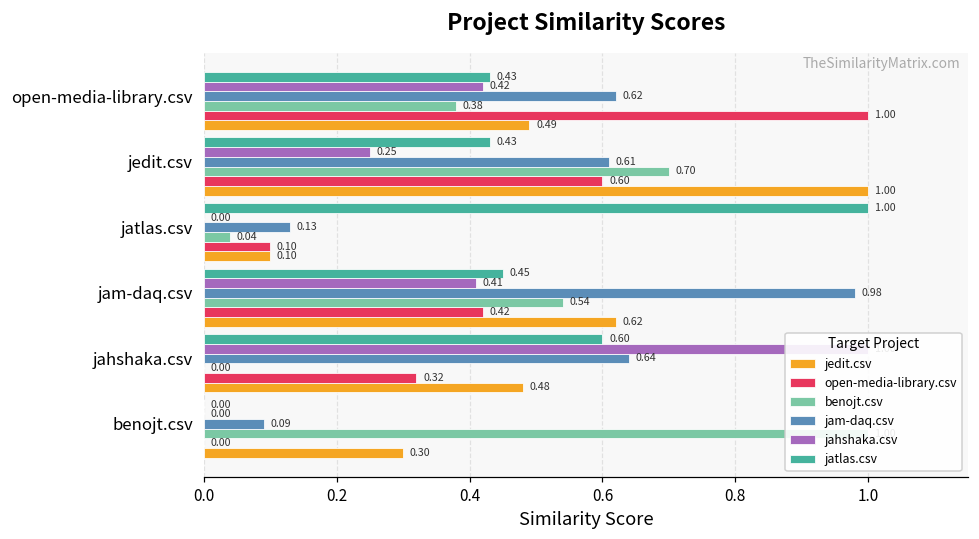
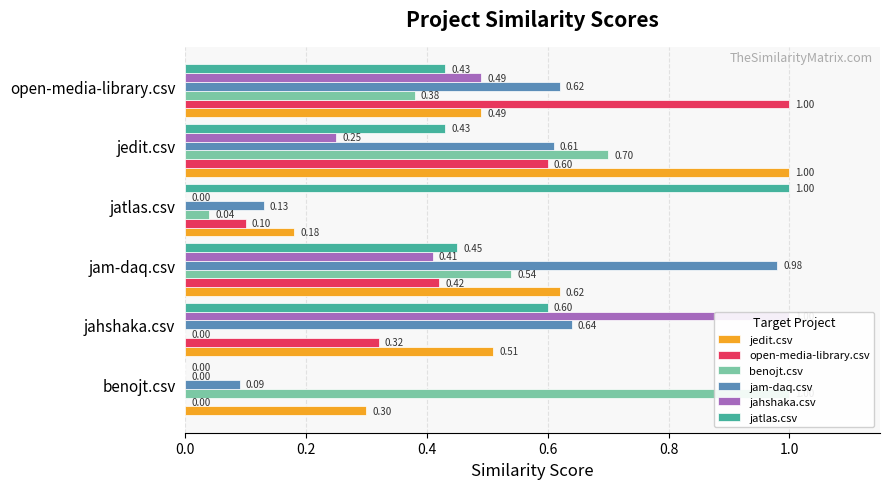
  {
    "jedit.csv": {
      "open-media-library.csv": 0.49,
      "jedit.csv": 1.00,
-     "jatlas.csv": 0.10,
+     "jatlas.csv": 0.18,
      "jam-daq.csv": 0.62,
-     "jahshaka.csv": 0.48,
+     "jahshaka.csv": 0.51,
      "benojt.csv": 0.30
    },
    "open-media-library.csv": {
      "open-media-library.csv": 1.00,
      "jedit.csv": 0.60,
      "jatlas.csv": 0.10,
      "jam-daq.csv": 0.42,
      "jahshaka.csv": 0.32,
      "benojt.csv": 0.00
    },
    "jahshaka.csv": {
-     "open-media-library.csv": 0.42,
+     "open-media-library.csv": 0.49,
      "jedit.csv": 0.25,
      "jatlas.csv": 0.00,
      "jam-daq.csv": 0.41,
      "benojt.csv": 0.00
    }
  }
